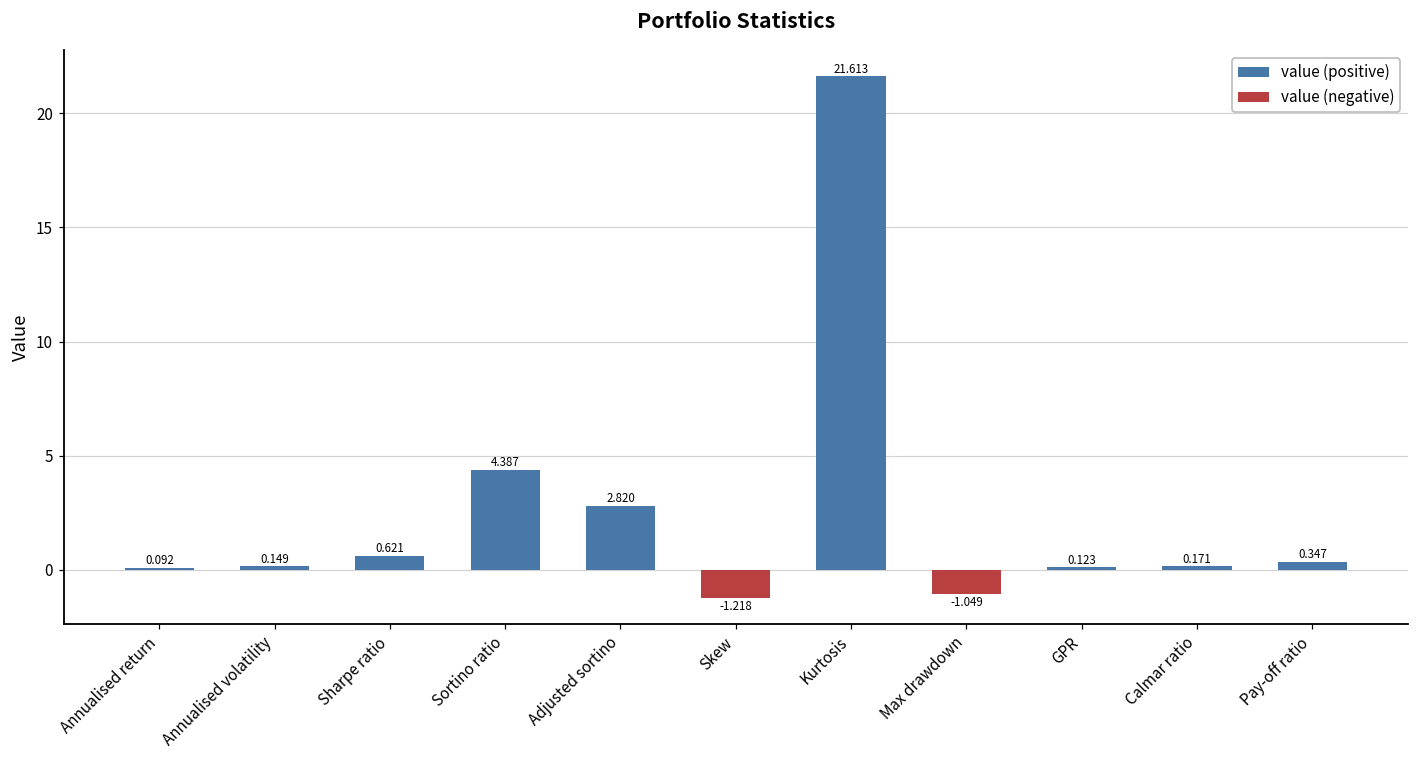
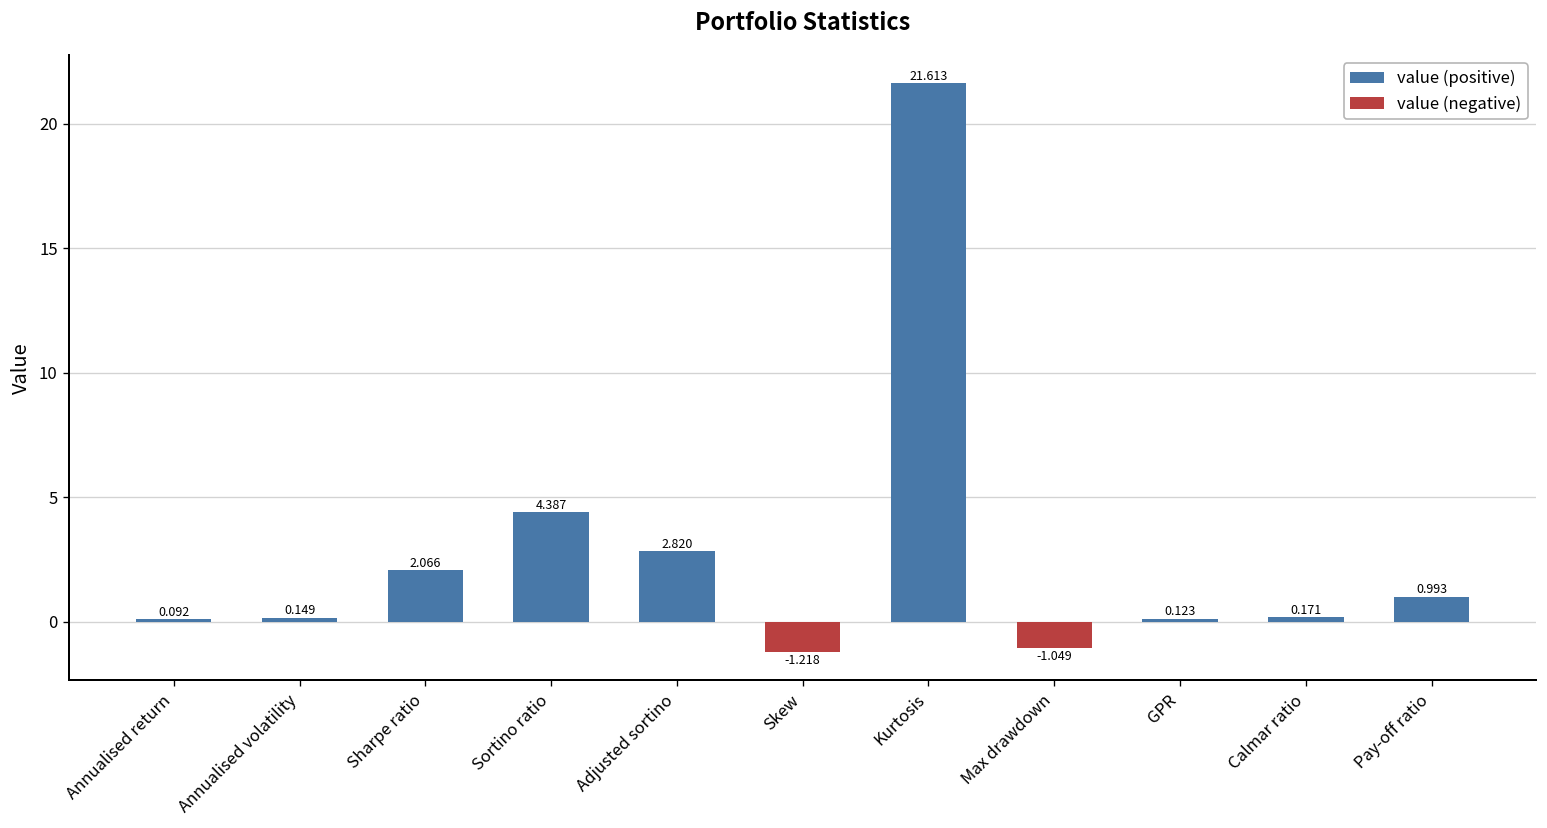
  {
    "value (positive)": {
      "Annualised return": 0.092,
      "Annualised volatility": 0.149,
-     "Sharpe ratio": 0.621,
+     "Sharpe ratio": 2.066,
      "Sortino ratio": 4.387,
      "Adjusted sortino": 2.820,
      "Kurtosis": 21.613,
      "GPR": 0.123,
      "Calmar ratio": 0.171,
-     "Pay-off ratio": 0.347
+     "Pay-off ratio": 0.993
    },
    "value (negative)": {
      "Skew": -1.218,
      "Max drawdown": -1.049
    }
  }
